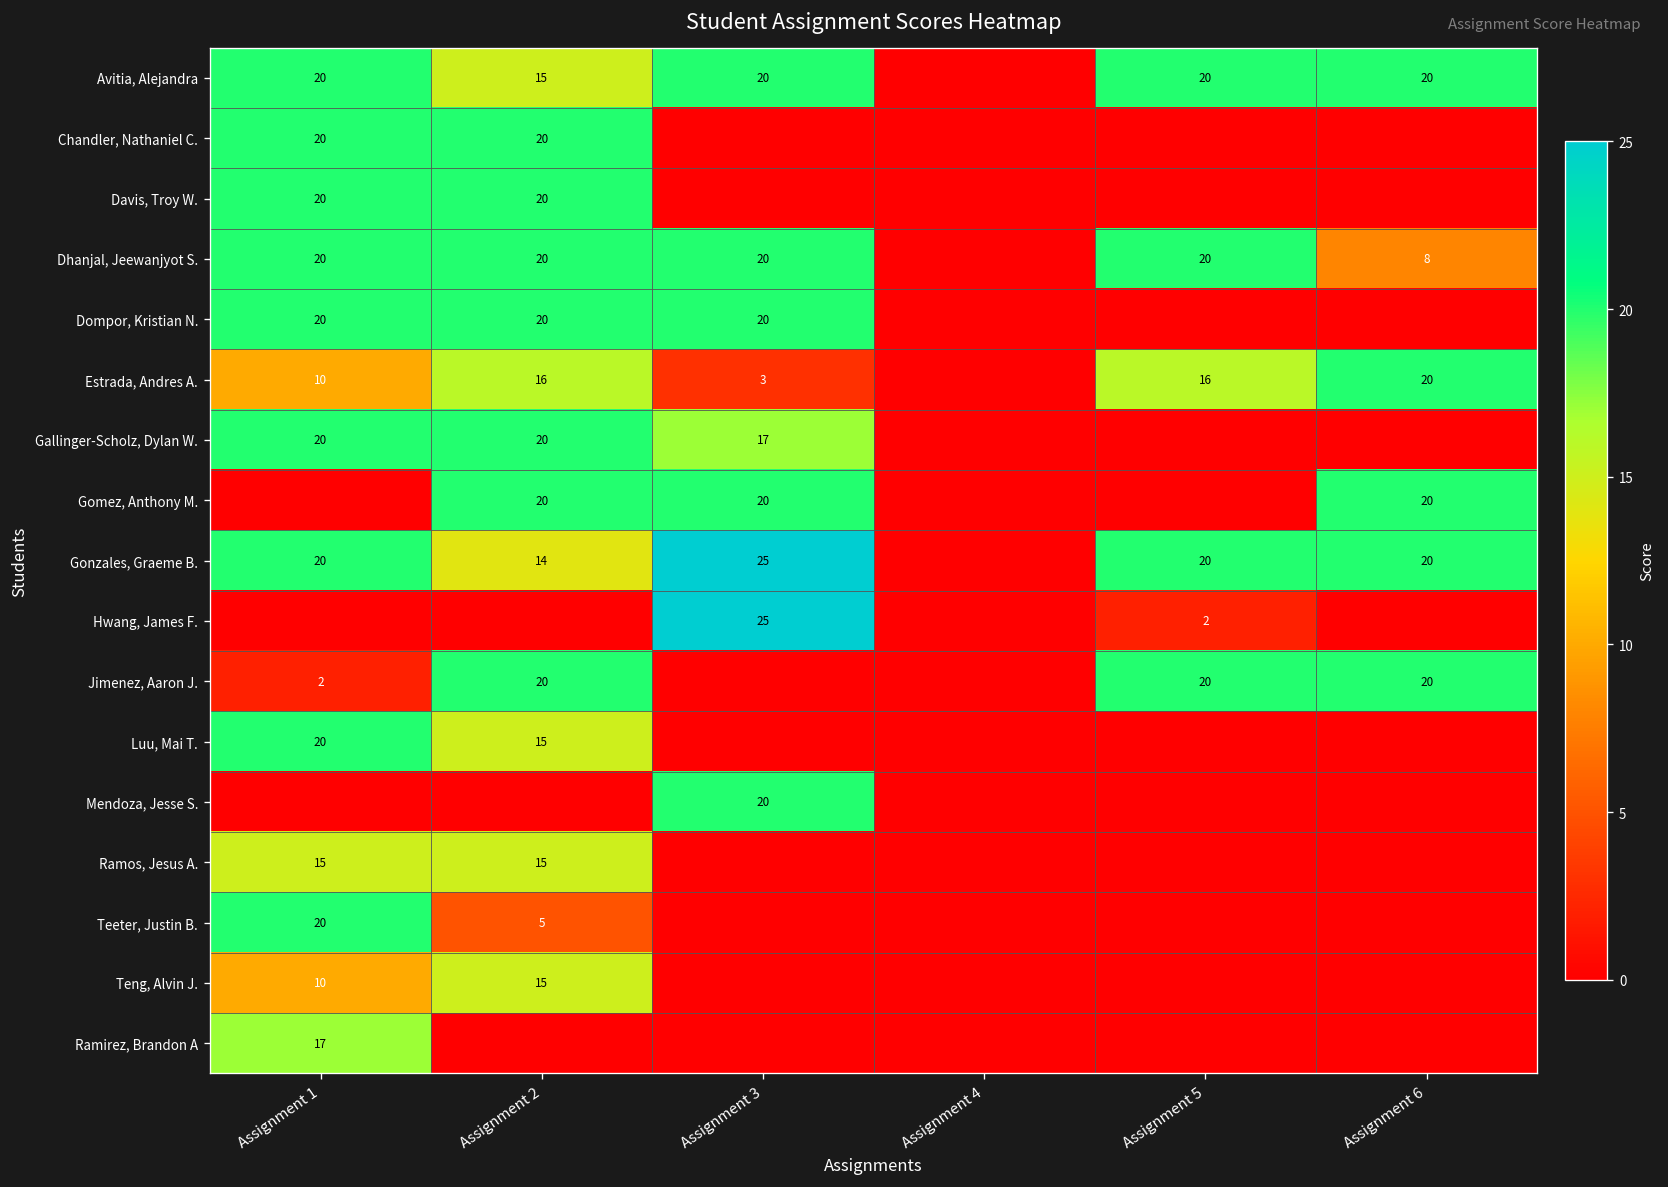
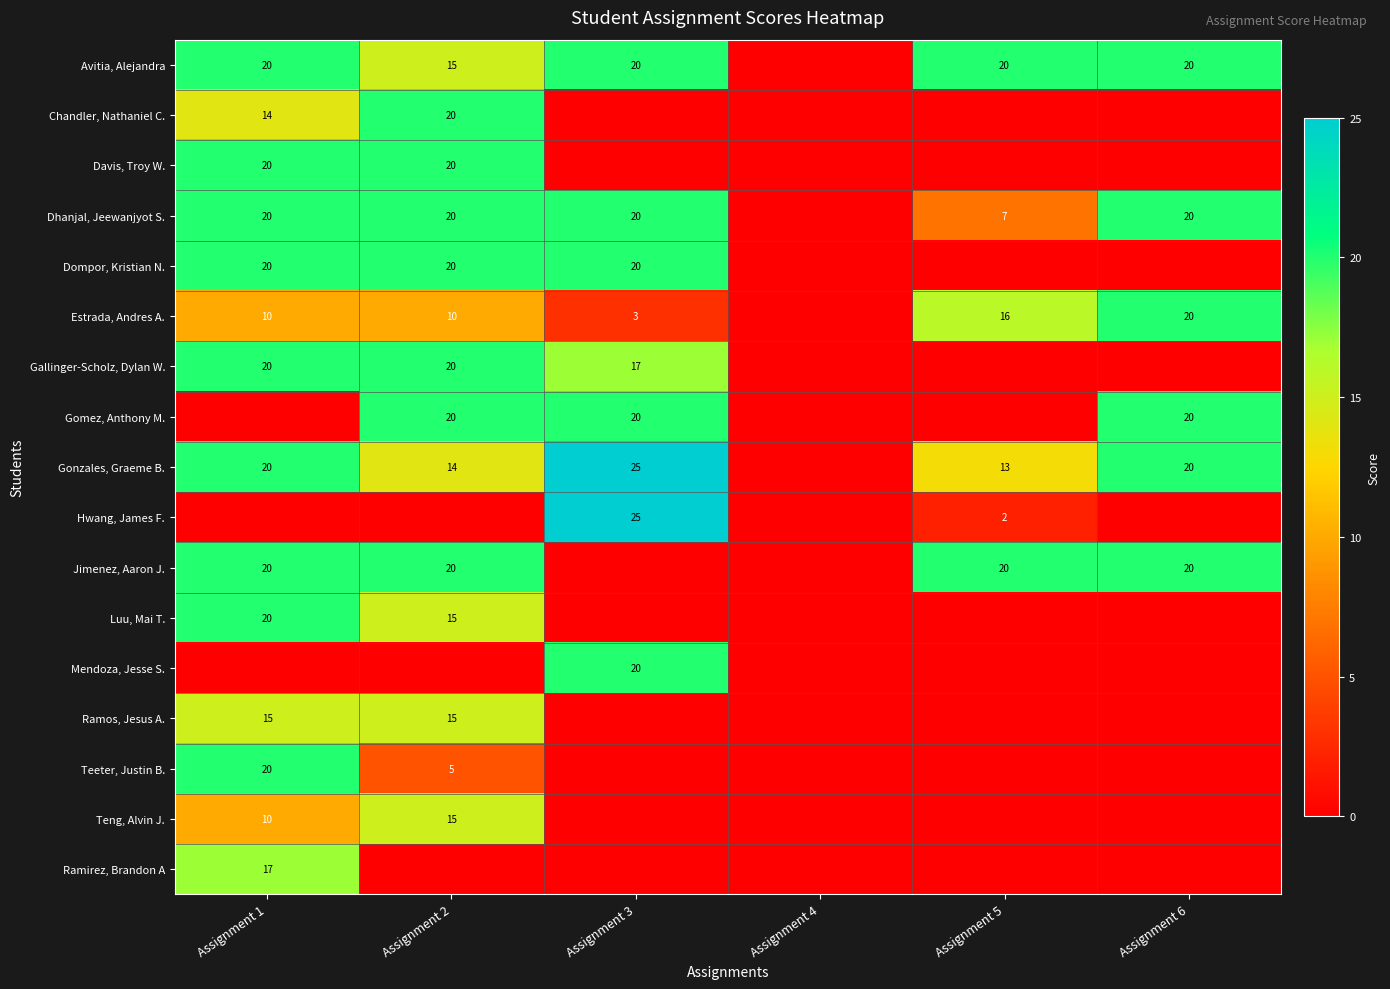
  {
    "Avitia, Alejandra": {
      "Assignment 1": 20,
      "Assignment 2": 15,
      "Assignment 3": 20,
      "Assignment 5": 20,
      "Assignment 6": 20
    },
    "Chandler, Nathaniel C.": {
-     "Assignment 1": 20,
+     "Assignment 1": 14,
      "Assignment 2": 20
    },
    "Davis, Troy W.": {
      "Assignment 1": 20,
      "Assignment 2": 20
    },
    "Dhanjal, Jeewanjyot S.": {
      "Assignment 1": 20,
      "Assignment 2": 20,
      "Assignment 3": 20,
-     "Assignment 5": 20,
-     "Assignment 6": 8
+     "Assignment 5": 7,
+     "Assignment 6": 20
    },
    "Dompor, Kristian N.": {
      "Assignment 1": 20,
      "Assignment 2": 20,
      "Assignment 3": 20
    },
    "Estrada, Andres A.": {
      "Assignment 1": 10,
-     "Assignment 2": 16,
+     "Assignment 2": 10,
      "Assignment 3": 3,
      "Assignment 5": 16,
      "Assignment 6": 20
    },
    "Gallinger-Scholz, Dylan W.": {
      "Assignment 1": 20,
      "Assignment 2": 20,
      "Assignment 3": 17
    },
    "Gomez, Anthony M.": {
      "Assignment 2": 20,
      "Assignment 3": 20,
      "Assignment 6": 20
    },
    "Gonzales, Graeme B.": {
      "Assignment 1": 20,
      "Assignment 2": 14,
      "Assignment 3": 25,
-     "Assignment 5": 20,
+     "Assignment 5": 13,
      "Assignment 6": 20
    },
    "Hwang, James F.": {
      "Assignment 3": 25,
      "Assignment 5": 2
    },
    "Jimenez, Aaron J.": {
-     "Assignment 1": 2,
+     "Assignment 1": 20,
      "Assignment 2": 20,
      "Assignment 5": 20,
      "Assignment 6": 20
    },
    "Luu, Mai T.": {
      "Assignment 1": 20,
      "Assignment 2": 15
    },
    "Mendoza, Jesse S.": {
      "Assignment 3": 20
    },
    "Ramos, Jesus A.": {
      "Assignment 1": 15,
      "Assignment 2": 15
    },
    "Teeter, Justin B.": {
      "Assignment 1": 20,
      "Assignment 2": 5
    },
    "Teng, Alvin J.": {
      "Assignment 1": 10,
      "Assignment 2": 15
    },
    "Ramirez, Brandon A": {
      "Assignment 1": 17
    }
  }
